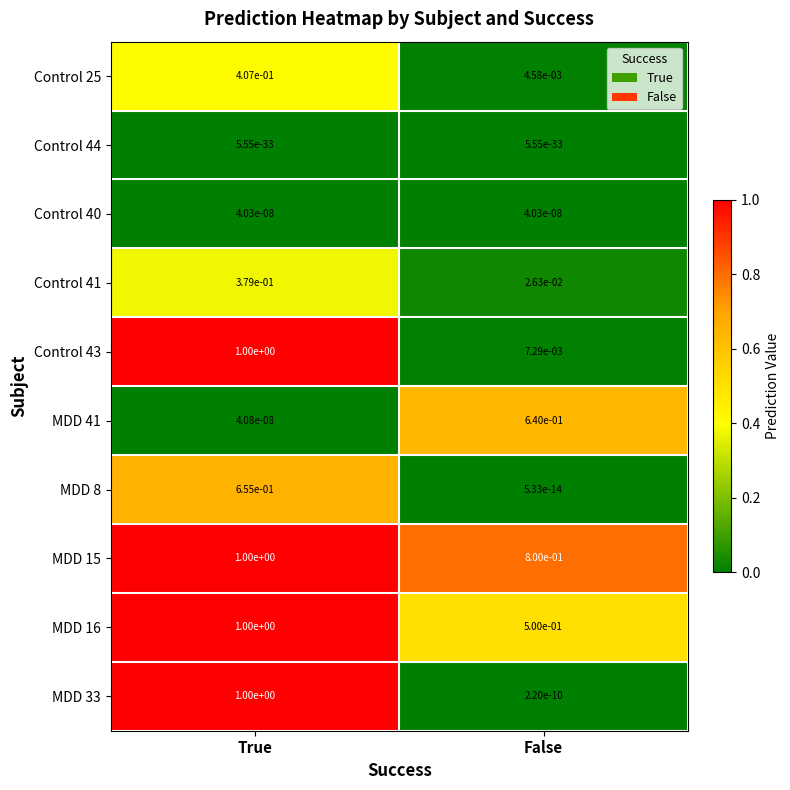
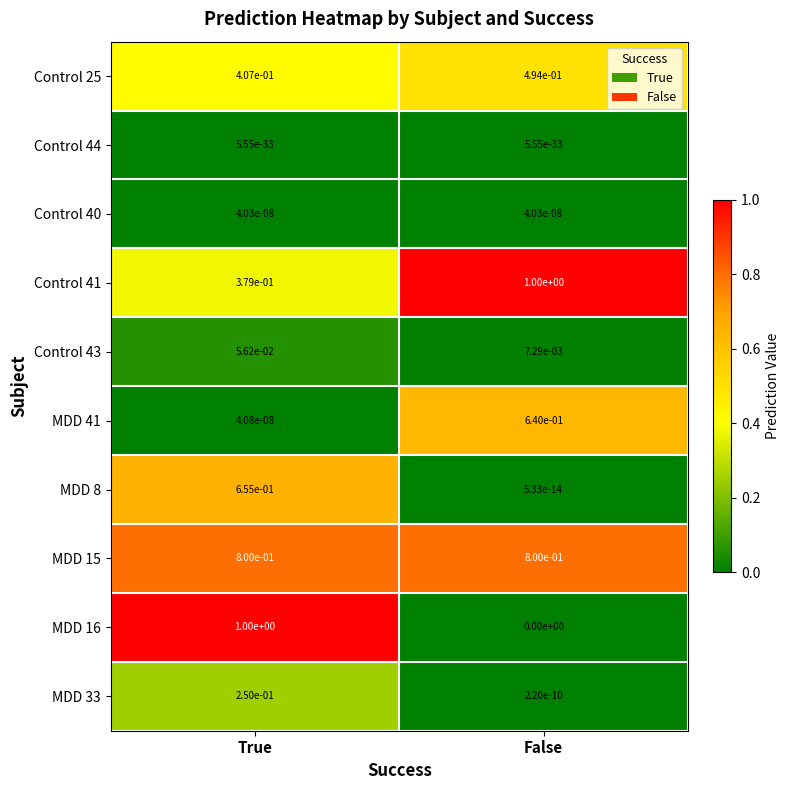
  {
    "Control 25": {
      "True": "4.07e-01",
-     "False": "4.58e-03"
+     "False": "4.94e-01"
    },
    "Control 44": {
      "True": "5.55e-33",
      "False": "5.55e-33"
    },
    "Control 40": {
      "True": "4.03e-08",
      "False": "4.03e-08"
    },
    "Control 41": {
      "True": "3.79e-01",
-     "False": "2.63e-02"
+     "False": "1.00e+00"
    },
    "Control 43": {
-     "True": "1.00e+00",
+     "True": "5.62e-02",
      "False": "7.29e-03"
    },
    "MDD 41": {
      "True": "4.08e-08",
      "False": "6.40e-01"
    },
    "MDD 8": {
      "True": "6.55e-01",
      "False": "5.33e-14"
    },
    "MDD 15": {
-     "True": "1.00e+00",
+     "True": "8.00e-01",
      "False": "8.00e-01"
    },
    "MDD 16": {
      "True": "1.00e+00",
-     "False": "5.00e-01"
+     "False": "0.00e+00"
    },
    "MDD 33": {
-     "True": "1.00e+00",
+     "True": "2.50e-01",
      "False": "2.20e-10"
    }
  }
